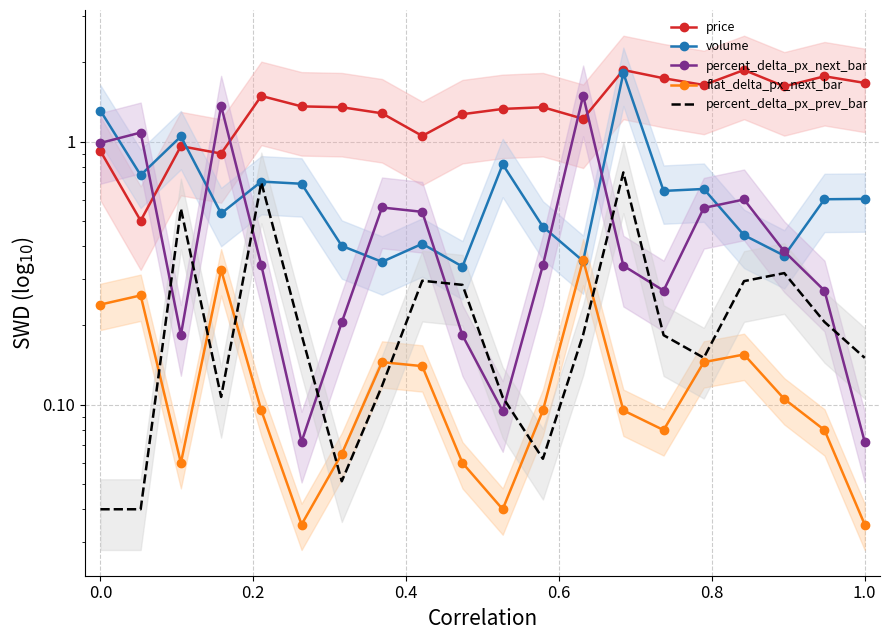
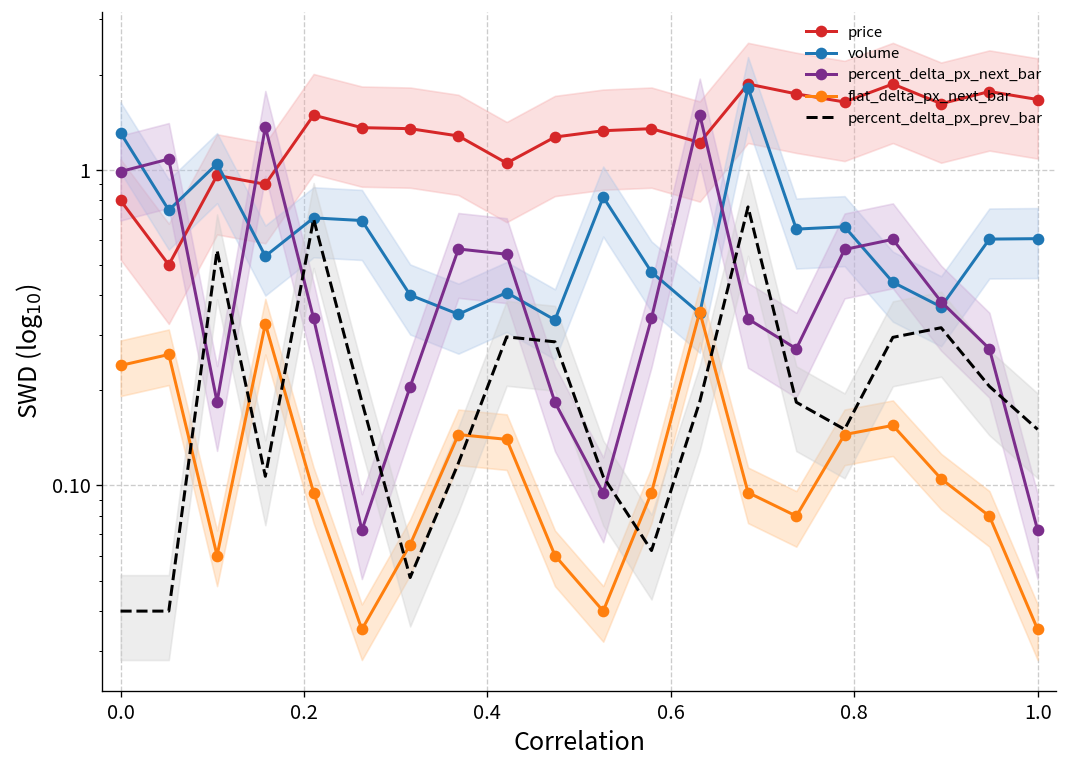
  {
    "price": {
-     "0.0": 0.92,
+     "0.0": 0.80,
      "1.0": 1.7
    },
    "volume": {
      "1.0": 0.61
    },
    "percent_delta_px_next_bar": {
      "0.0": 0.99,
      "1.0": 0.072
    },
    "flat_delta_px_next_bar": {
      "0.0": 0.24,
      "1.0": 0.035
    },
    "percent_delta_px_prev_bar": {
      "0.0": 0.04,
      "1.0": 0.15
    }
  }
